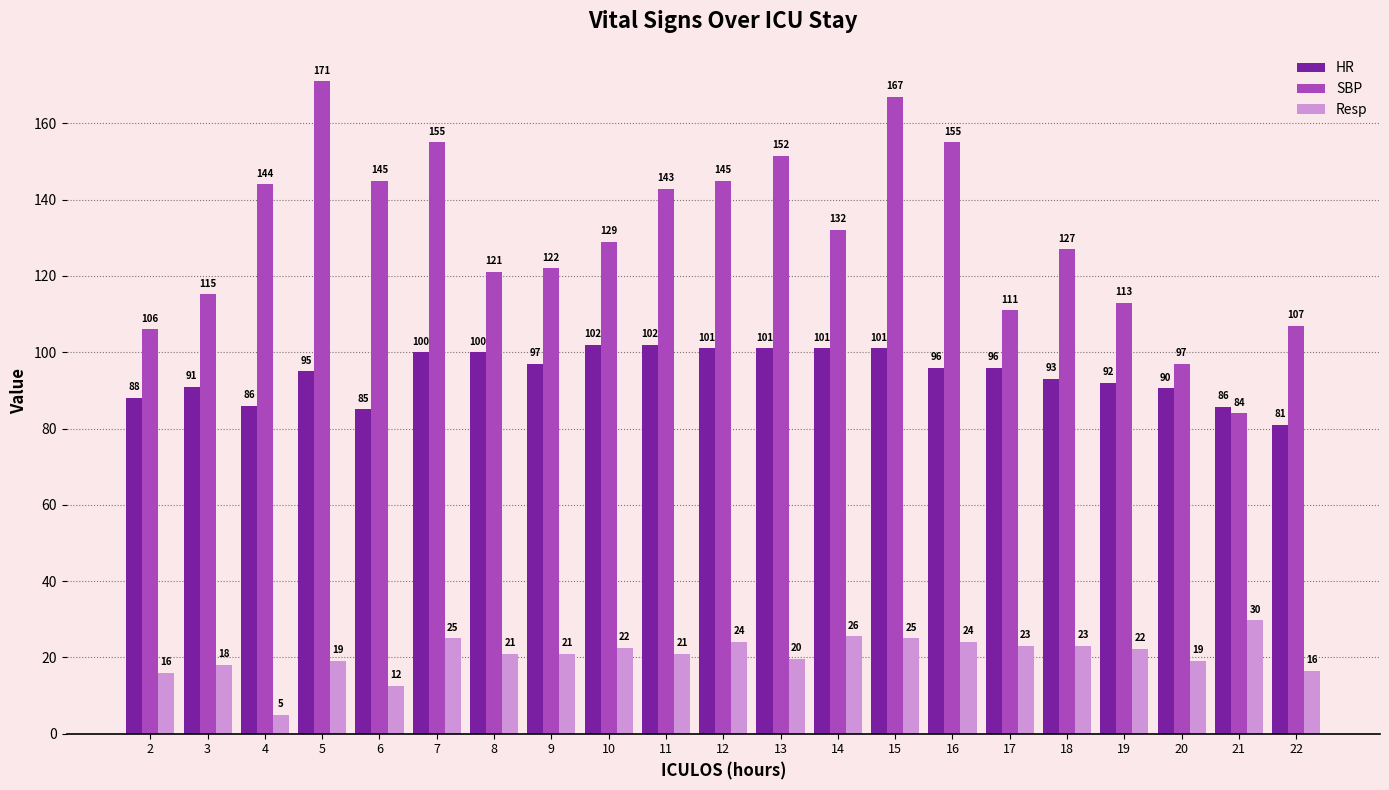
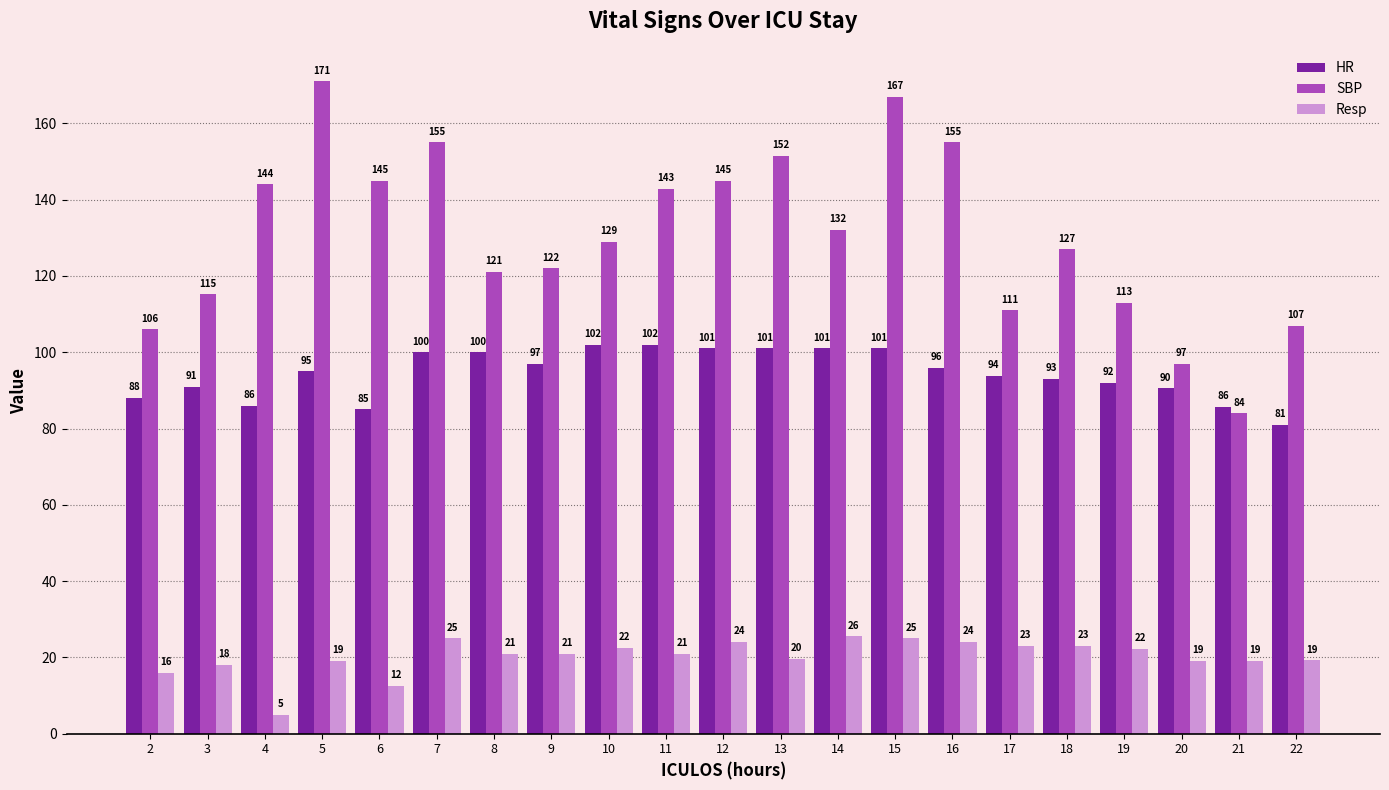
  {
    "HR": {
      "2": 88,
      "3": 91,
      "4": 86,
      "5": 95,
      "6": 85,
      "7": 100,
      "8": 100,
      "9": 97,
      "10": 102,
      "11": 102,
      "12": 101,
      "13": 101,
      "14": 101,
      "15": 101,
      "16": 96,
-     "17": 96,
+     "17": 94,
      "18": 93,
      "19": 92,
      "20": 90,
      "21": 86,
      "22": 81
    },
    "SBP": {
      "2": 106,
      "3": 115,
      "4": 144,
      "5": 171,
      "6": 145,
      "7": 155,
      "8": 121,
      "9": 122,
      "10": 129,
      "11": 143,
      "12": 145,
      "13": 152,
      "14": 132,
      "15": 167,
      "16": 155,
      "17": 111,
      "18": 127,
      "19": 113,
      "20": 97,
      "21": 84,
      "22": 107
    },
    "Resp": {
      "2": 16,
      "3": 18,
      "4": 5,
      "5": 19,
      "6": 12,
      "7": 25,
      "8": 21,
      "9": 21,
      "10": 22,
      "11": 21,
      "12": 24,
      "13": 20,
      "14": 26,
      "15": 25,
      "16": 24,
      "17": 23,
      "18": 23,
      "19": 22,
      "20": 19,
-     "21": 30,
-     "22": 16
+     "21": 19,
+     "22": 19
    }
  }
